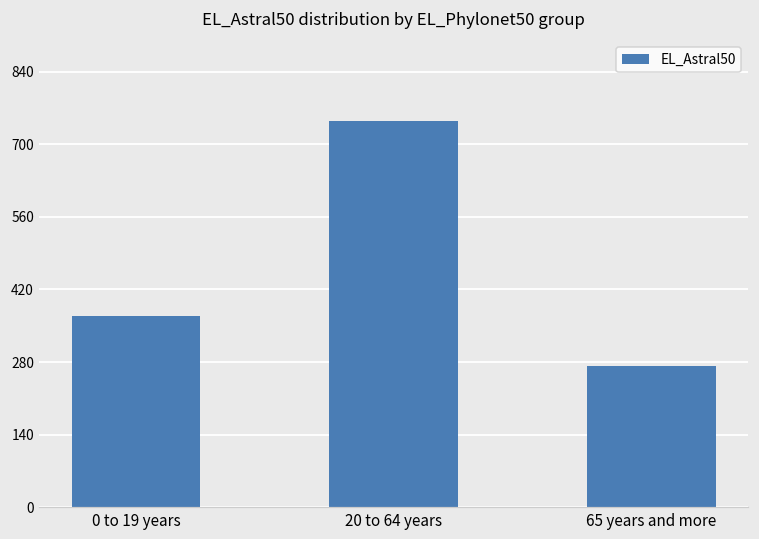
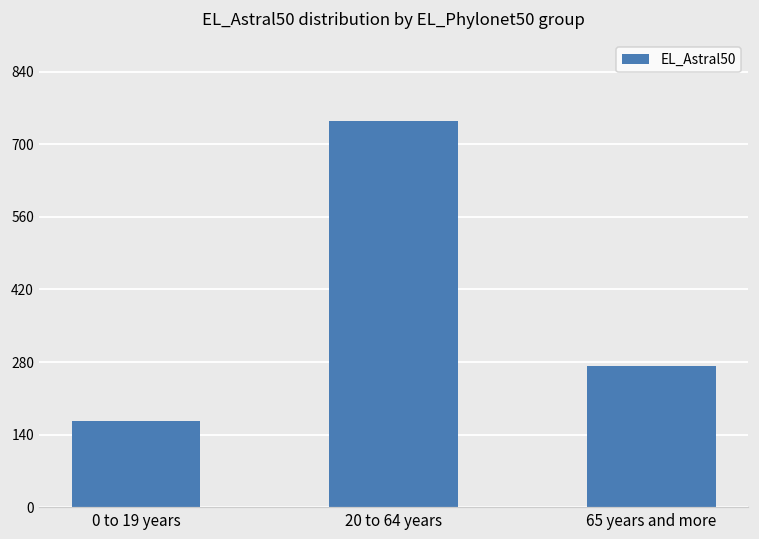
  {
-   "0 to 19 years": 370,
+   "0 to 19 years": 170,
    "20 to 64 years": 750,
    "65 years and more": 270
  }
